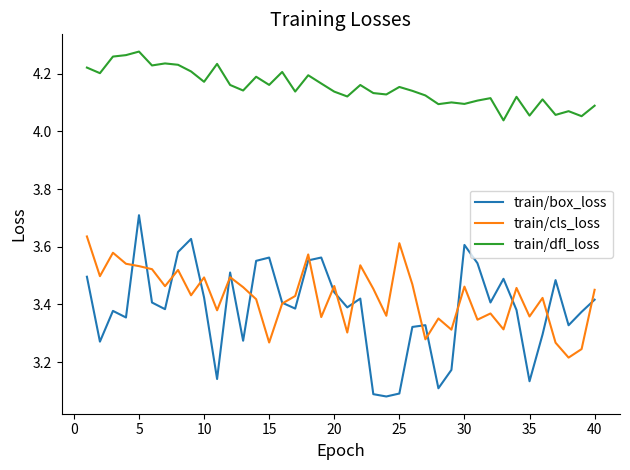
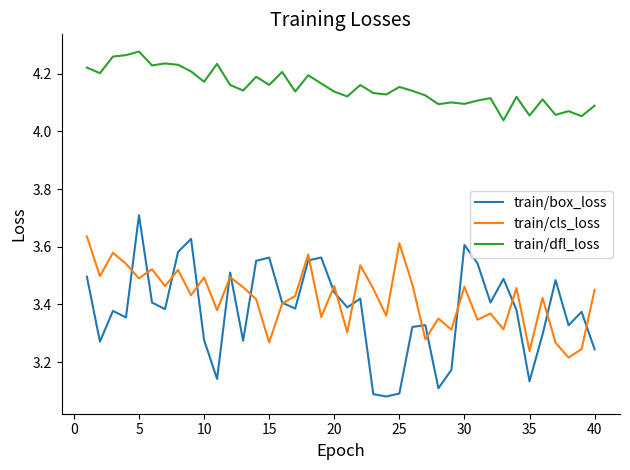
  {
    "train/box_loss": {
      "5": 3.71,
-     "10": 3.42,
+     "10": 3.28,
      "15": 3.56,
      "20": 3.44,
      "25": 3.09,
      "30": 3.61,
      "35": 3.13,
-     "40": 3.42
+     "40": 3.24
    },
    "train/cls_loss": {
-     "5": 3.53,
+     "5": 3.49,
      "10": 3.49,
      "15": 3.27,
      "20": 3.46,
      "25": 3.61,
      "30": 3.46,
-     "35": 3.36,
+     "35": 3.24,
      "40": 3.45
    },
    "train/dfl_loss": {
      "5": 4.28,
      "10": 4.17,
      "15": 4.16,
      "20": 4.14,
      "25": 4.15,
      "30": 4.10,
      "35": 4.05,
      "40": 4.09
    }
  }
